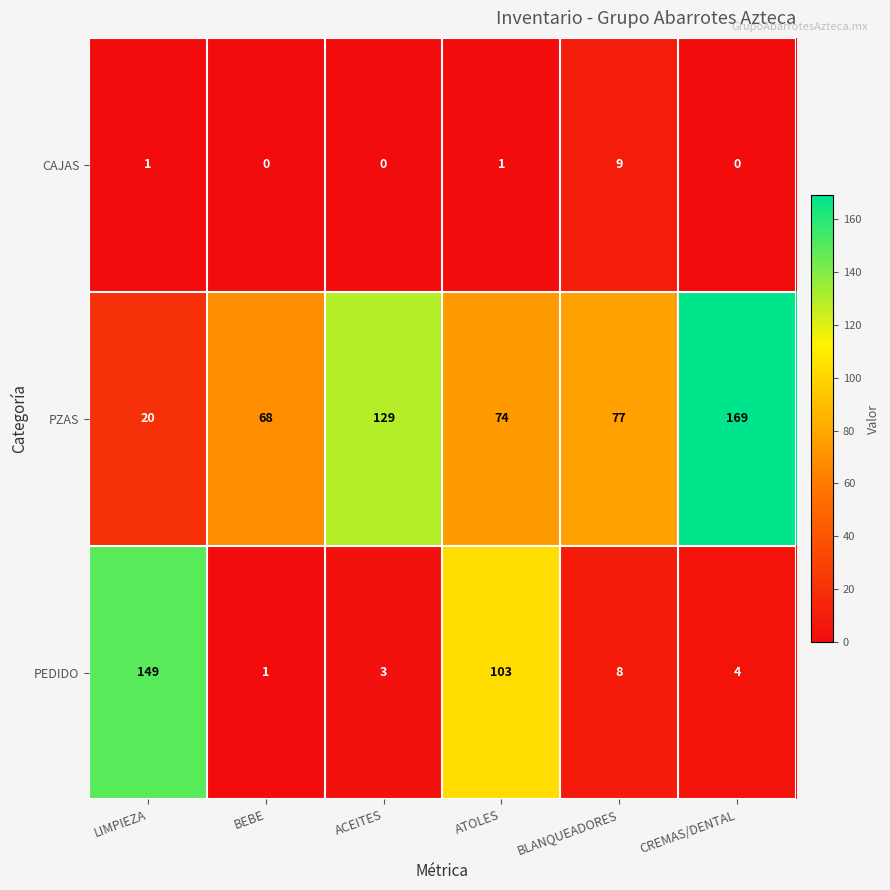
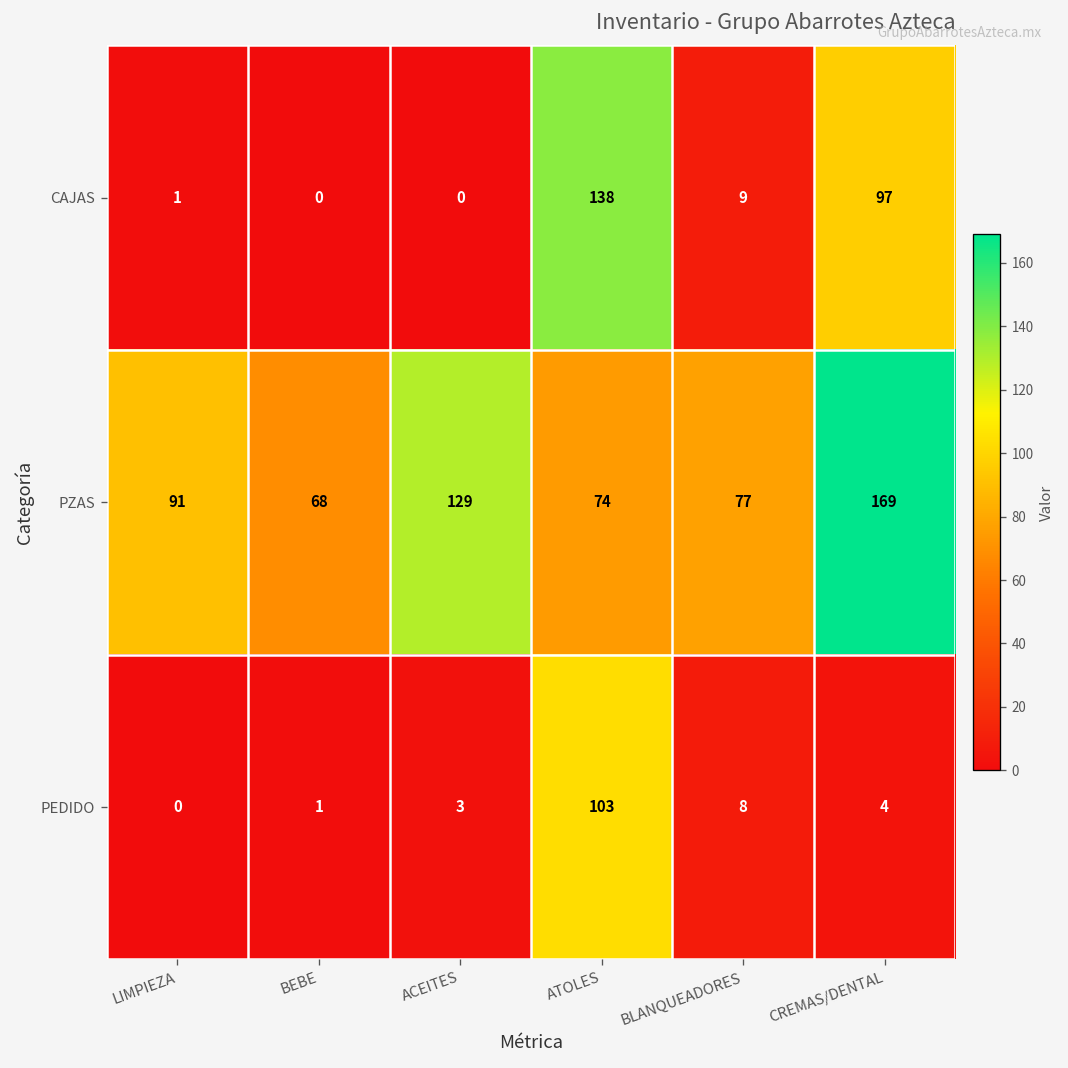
  {
    "CAJAS": {
      "LIMPIEZA": 1,
      "BEBE": 0,
      "ACEITES": 0,
-     "ATOLES": 1,
+     "ATOLES": 138,
      "BLANQUEADORES": 9,
-     "CREMAS/DENTAL": 0
+     "CREMAS/DENTAL": 97
    },
    "PZAS": {
-     "LIMPIEZA": 20,
+     "LIMPIEZA": 91,
      "BEBE": 68,
      "ACEITES": 129,
      "ATOLES": 74,
      "BLANQUEADORES": 77,
      "CREMAS/DENTAL": 169
    },
    "PEDIDO": {
-     "LIMPIEZA": 149,
+     "LIMPIEZA": 0,
      "BEBE": 1,
      "ACEITES": 3,
      "ATOLES": 103,
      "BLANQUEADORES": 8,
      "CREMAS/DENTAL": 4
    }
  }
